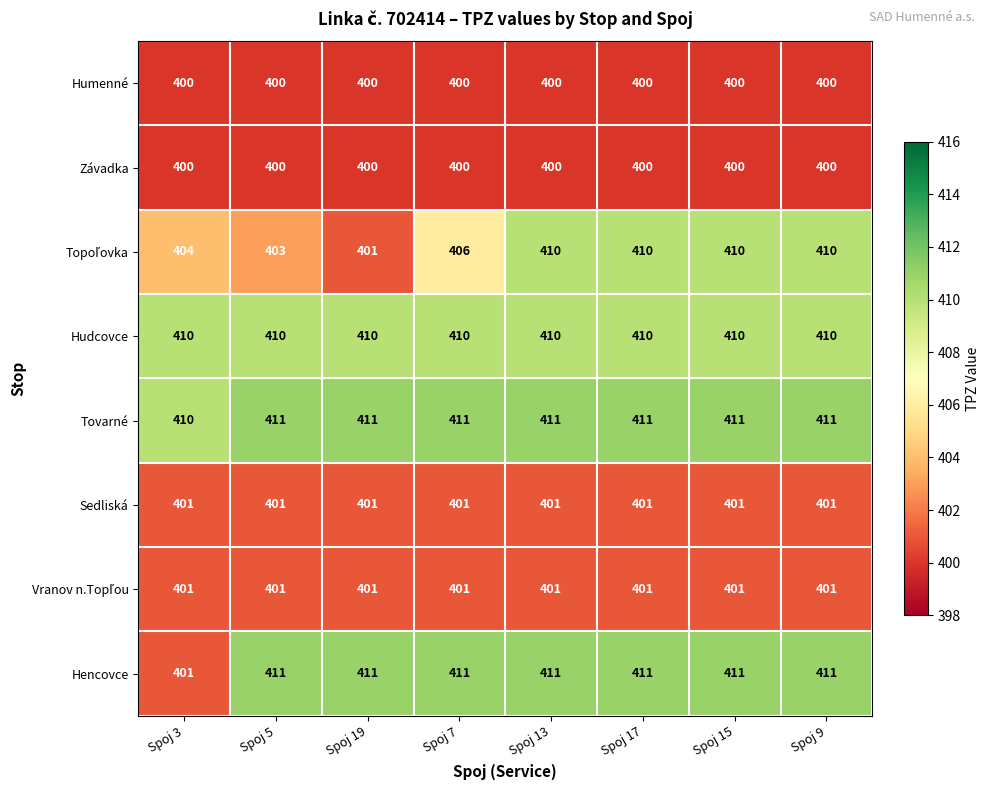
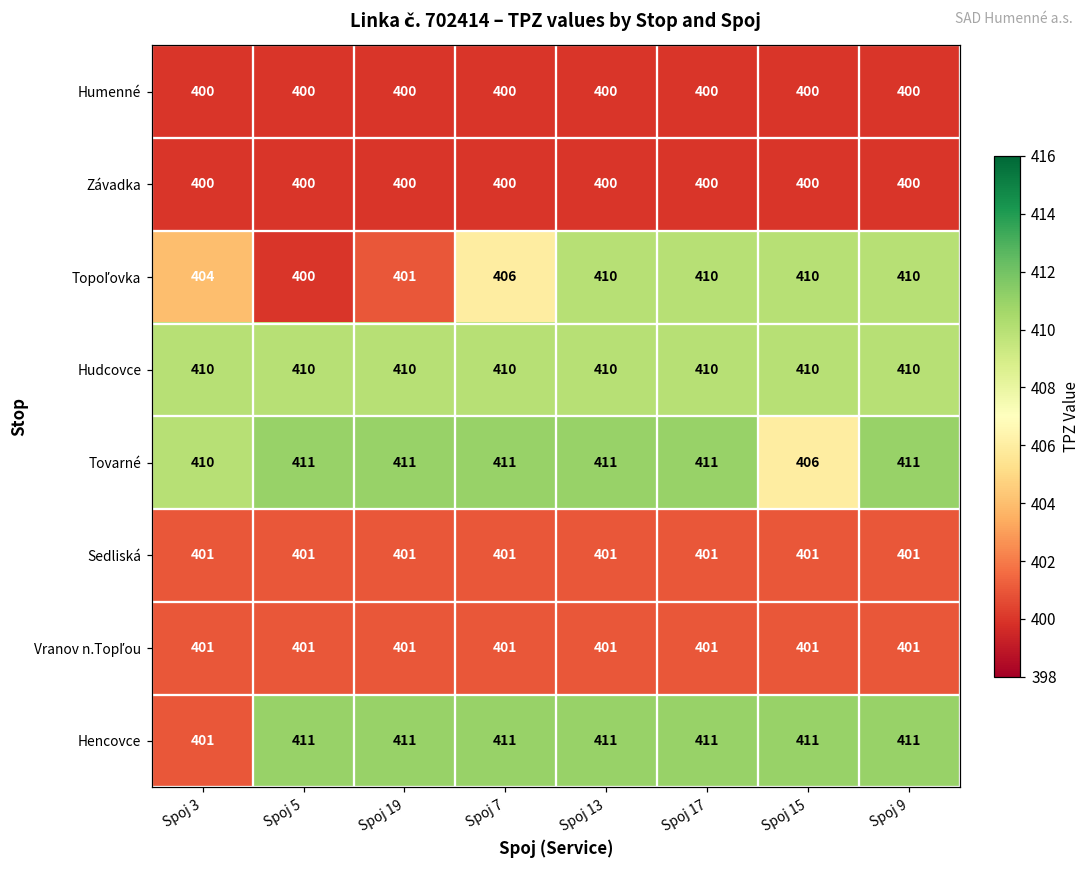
  {
    "Humenné": {
      "Spoj 3": 400,
      "Spoj 5": 400,
      "Spoj 19": 400,
      "Spoj 7": 400,
      "Spoj 13": 400,
      "Spoj 17": 400,
      "Spoj 15": 400,
      "Spoj 9": 400
    },
    "Závadka": {
      "Spoj 3": 400,
      "Spoj 5": 400,
      "Spoj 19": 400,
      "Spoj 7": 400,
      "Spoj 13": 400,
      "Spoj 17": 400,
      "Spoj 15": 400,
      "Spoj 9": 400
    },
    "Topoľovka": {
      "Spoj 3": 404,
-     "Spoj 5": 403,
+     "Spoj 5": 400,
      "Spoj 19": 401,
      "Spoj 7": 406,
      "Spoj 13": 410,
      "Spoj 17": 410,
      "Spoj 15": 410,
      "Spoj 9": 410
    },
    "Hudcovce": {
      "Spoj 3": 410,
      "Spoj 5": 410,
      "Spoj 19": 410,
      "Spoj 7": 410,
      "Spoj 13": 410,
      "Spoj 17": 410,
      "Spoj 15": 410,
      "Spoj 9": 410
    },
    "Tovarné": {
      "Spoj 3": 410,
      "Spoj 5": 411,
      "Spoj 19": 411,
      "Spoj 7": 411,
      "Spoj 13": 411,
      "Spoj 17": 411,
-     "Spoj 15": 411,
+     "Spoj 15": 406,
      "Spoj 9": 411
    },
    "Sedliská": {
      "Spoj 3": 401,
      "Spoj 5": 401,
      "Spoj 19": 401,
      "Spoj 7": 401,
      "Spoj 13": 401,
      "Spoj 17": 401,
      "Spoj 15": 401,
      "Spoj 9": 401
    },
    "Vranov n.Topľou": {
      "Spoj 3": 401,
      "Spoj 5": 401,
      "Spoj 19": 401,
      "Spoj 7": 401,
      "Spoj 13": 401,
      "Spoj 17": 401,
      "Spoj 15": 401,
      "Spoj 9": 401
    },
    "Hencovce": {
      "Spoj 3": 401,
      "Spoj 5": 411,
      "Spoj 19": 411,
      "Spoj 7": 411,
      "Spoj 13": 411,
      "Spoj 17": 411,
      "Spoj 15": 411,
      "Spoj 9": 411
    }
  }
